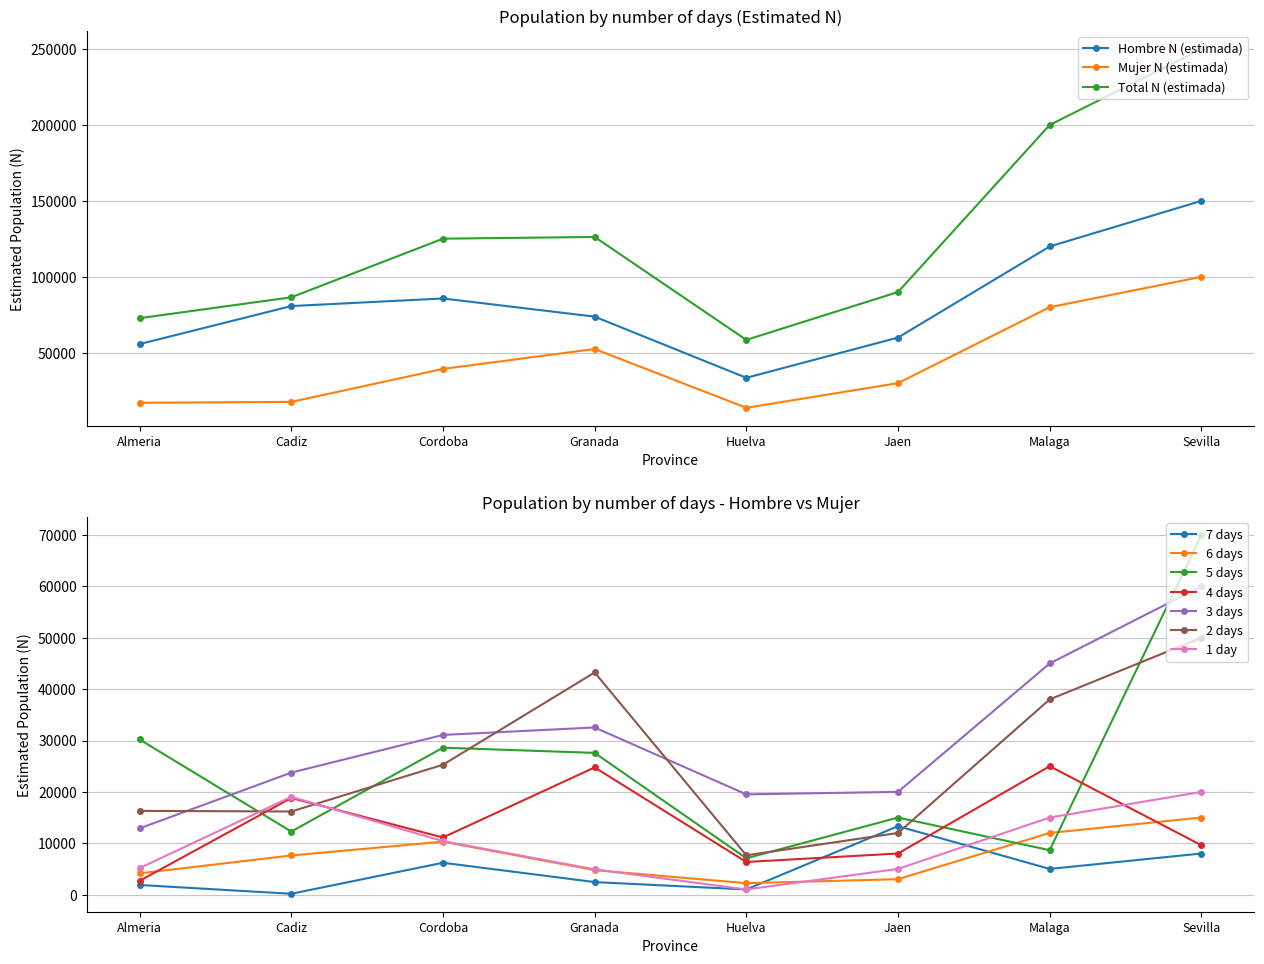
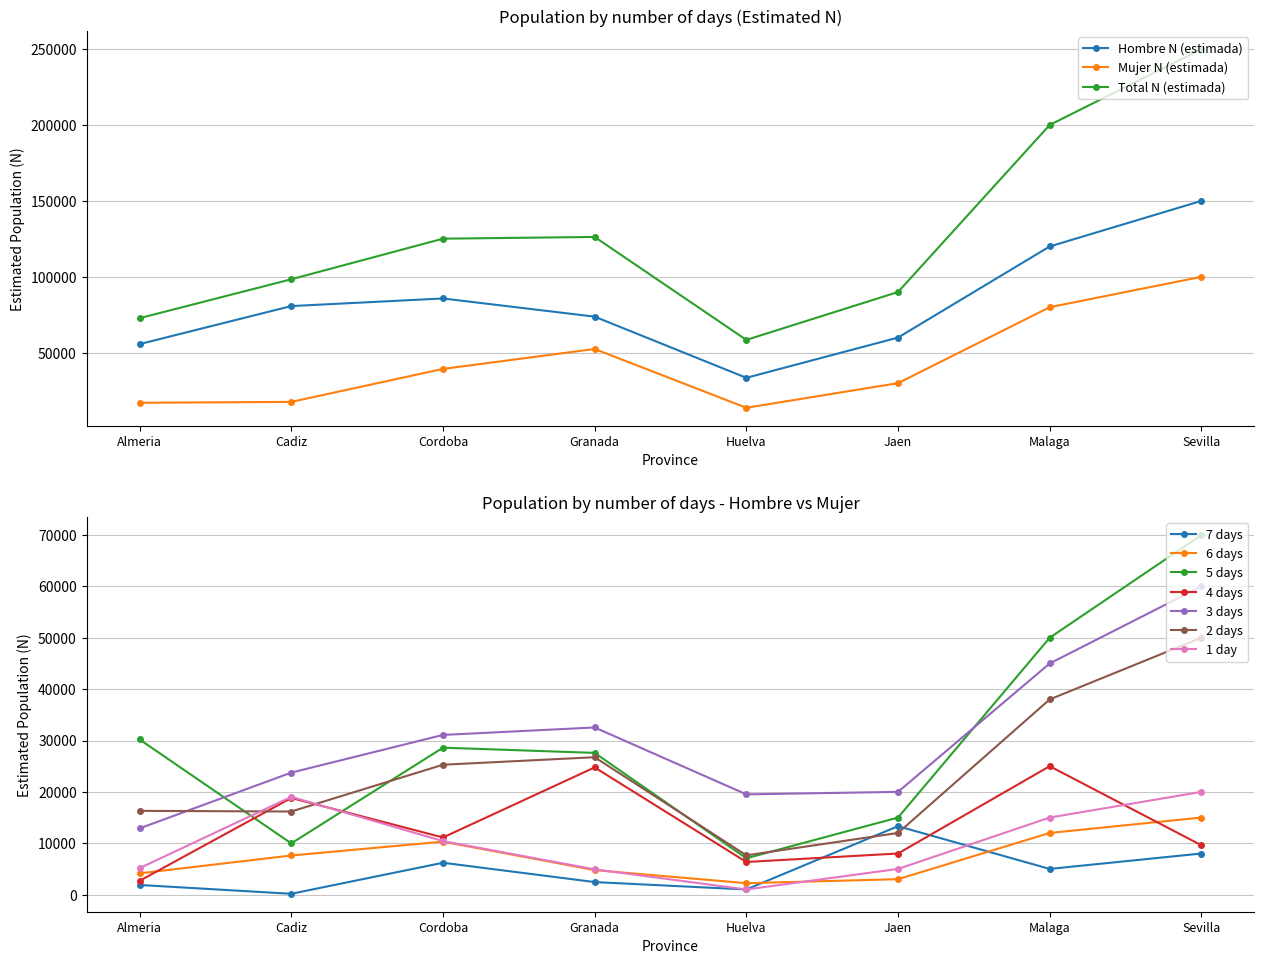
  {
    "Population by number of days (Estimated N)": {
      "Hombre N (estimada)": {
        "Almeria": 56000,
        "Cadiz": 81000,
        "Cordoba": 86000,
        "Granada": 74000,
        "Huelva": 34000,
        "Jaen": 60000,
        "Malaga": 120000,
        "Sevilla": 150000
      },
      "Mujer N (estimada)": {
        "Almeria": 17000,
        "Cadiz": 18000,
        "Cordoba": 39000,
        "Granada": 52000,
        "Huelva": 14000,
        "Jaen": 30000,
        "Malaga": 80000,
        "Sevilla": 100000
      },
      "Total N (estimada)": {
        "Almeria": 73000,
-       "Cadiz": 87000,
+       "Cadiz": 98000,
        "Cordoba": 125000,
        "Granada": 126000,
        "Huelva": 58000,
        "Jaen": 90000,
        "Malaga": 200000
      }
    },
    "Population by number of days - Hombre vs Mujer": {
      "7 days": {
        "Almeria": 2000,
        "Cadiz": 0,
        "Cordoba": 6000,
        "Granada": 2000,
        "Jaen": 13000,
        "Malaga": 5000,
        "Sevilla": 8000
      },
      "6 days": {
        "Almeria": 4000,
        "Cadiz": 8000,
        "Huelva": 2000,
        "Jaen": 3000,
        "Malaga": 12000,
        "Sevilla": 15000
      },
      "5 days": {
        "Almeria": 30000,
-       "Cadiz": 12000,
+       "Cadiz": 10000,
        "Cordoba": 29000,
        "Granada": 28000,
        "Huelva": 7000,
        "Jaen": 15000,
-       "Malaga": 9000
+       "Malaga": 50000
      },
      "4 days": {
        "Almeria": 3000,
        "Cordoba": 11000,
        "Granada": 25000,
        "Huelva": 6000,
        "Jaen": 8000,
        "Malaga": 25000,
        "Sevilla": 10000
      },
      "3 days": {
        "Almeria": 13000,
        "Cadiz": 24000,
        "Cordoba": 31000,
        "Granada": 33000,
        "Huelva": 20000,
        "Jaen": 20000,
        "Malaga": 45000
      },
      "2 days": {
        "Almeria": 16000,
        "Cadiz": 16000,
        "Cordoba": 25000,
-       "Granada": 43000,
+       "Granada": 27000,
        "Huelva": 8000,
        "Jaen": 12000,
        "Malaga": 38000
      },
      "1 day": {
        "Almeria": 5000,
        "Jaen": 5000,
        "Malaga": 15000,
        "Sevilla": 20000
      }
    }
  }
